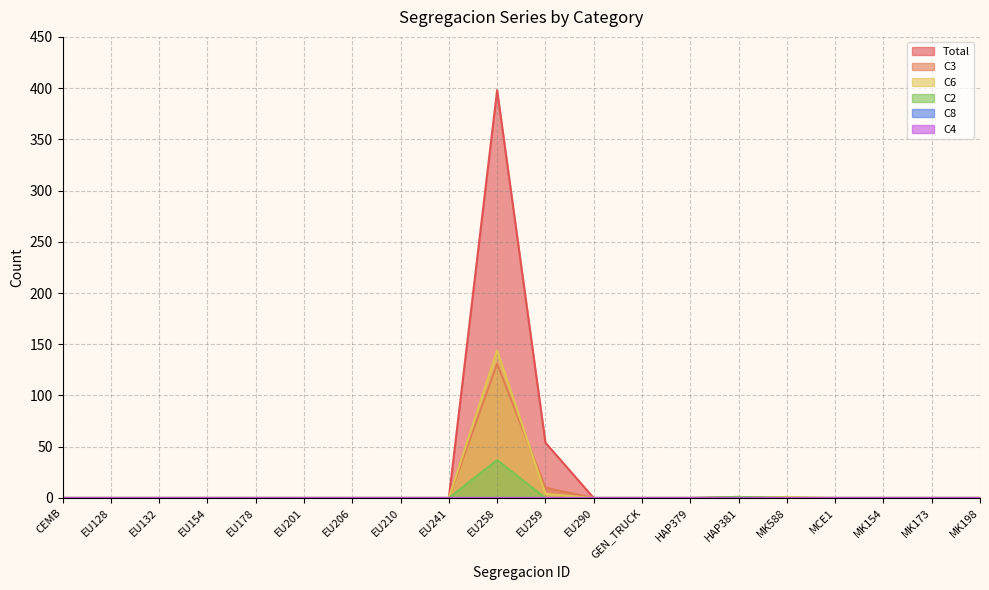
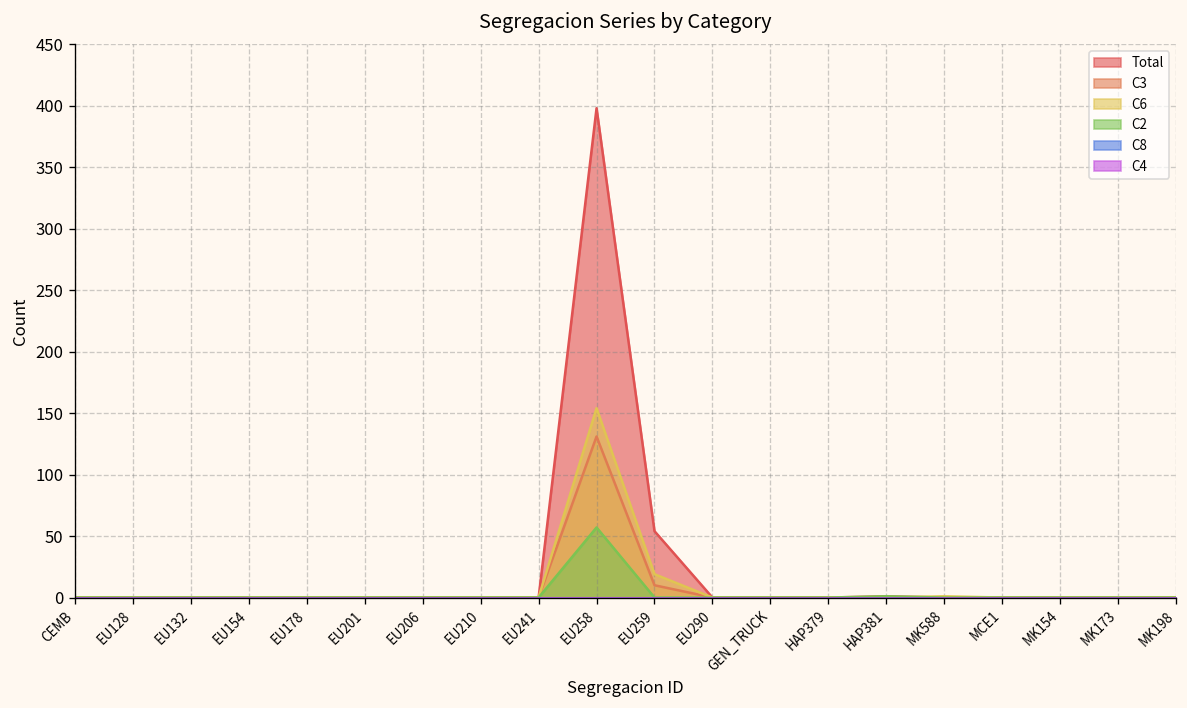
  {
    "C6": {
-     "EU258": 144,
-     "EU259": 4
+     "EU258": 154,
+     "EU259": 19
    },
    "C2": {
-     "EU258": 37
+     "EU258": 57
    },
    "C4": {
      "EU258": 0
    }
  }
